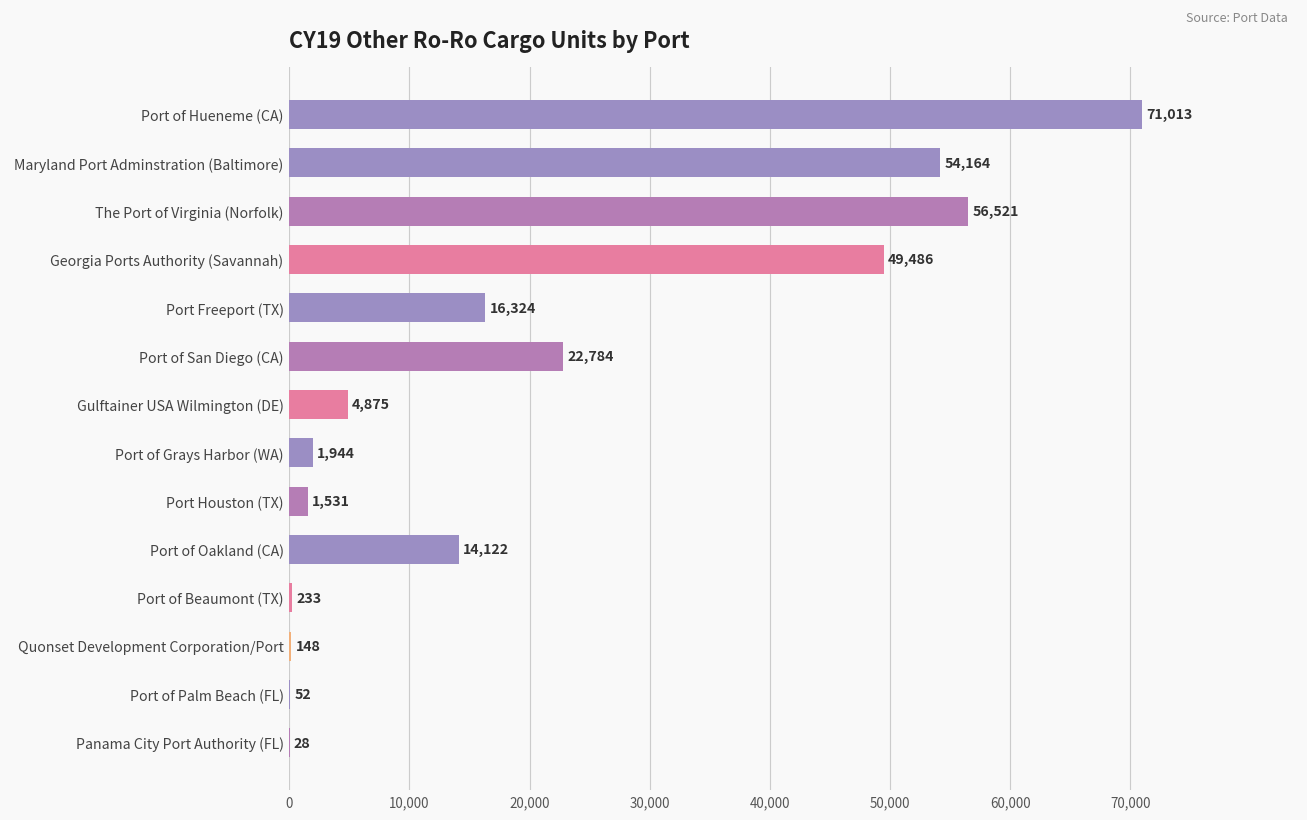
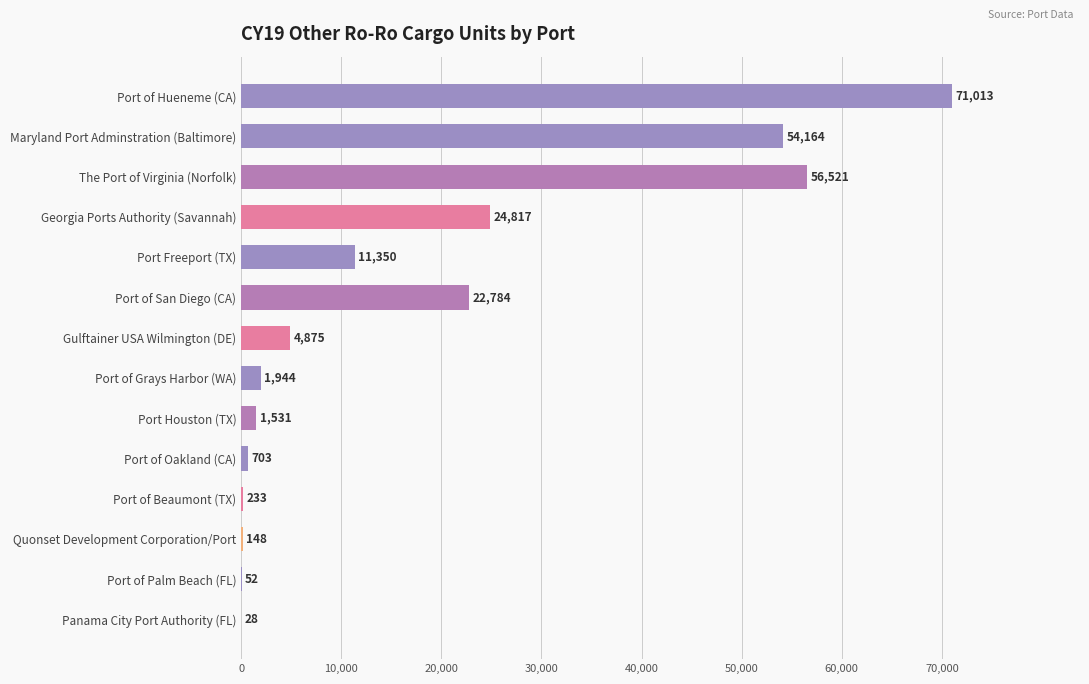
  {
    "Port of Hueneme (CA)": "71,013",
    "Maryland Port Adminstration (Baltimore)": "54,164",
    "The Port of Virginia (Norfolk)": "56,521",
-   "Georgia Ports Authority (Savannah)": "49,486",
-   "Port Freeport (TX)": "16,324",
+   "Georgia Ports Authority (Savannah)": "24,817",
+   "Port Freeport (TX)": "11,350",
    "Port of San Diego (CA)": "22,784",
    "Gulftainer USA Wilmington (DE)": "4,875",
    "Port of Grays Harbor (WA)": "1,944",
    "Port Houston (TX)": "1,531",
-   "Port of Oakland (CA)": "14,122",
+   "Port of Oakland (CA)": "703",
    "Port of Beaumont (TX)": "233",
    "Quonset Development Corporation/Port": "148",
    "Port of Palm Beach (FL)": "52",
    "Panama City Port Authority (FL)": "28"
  }
